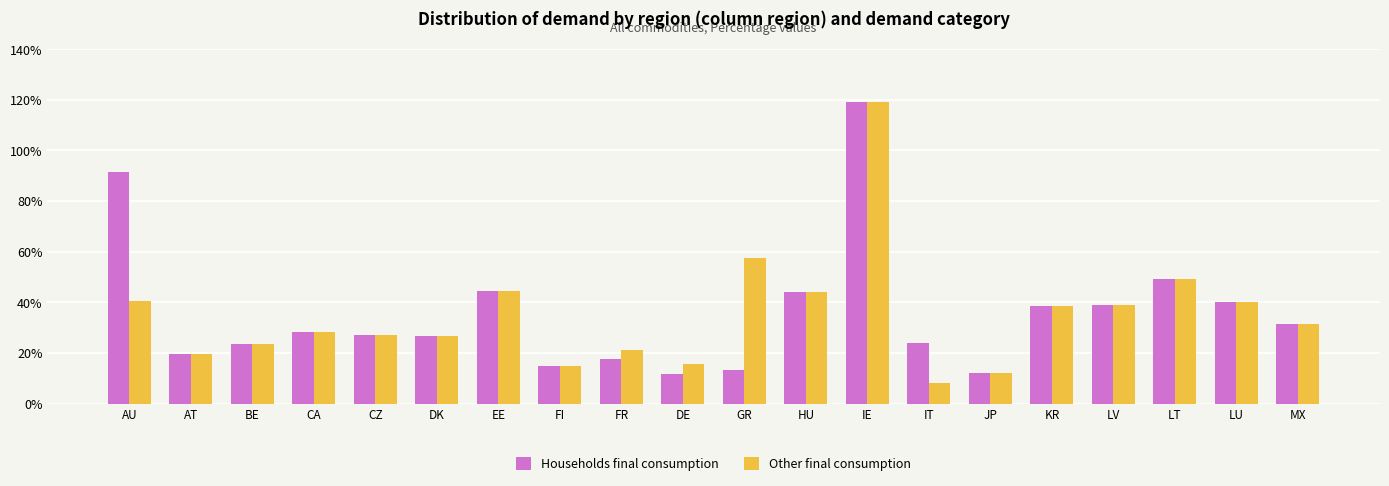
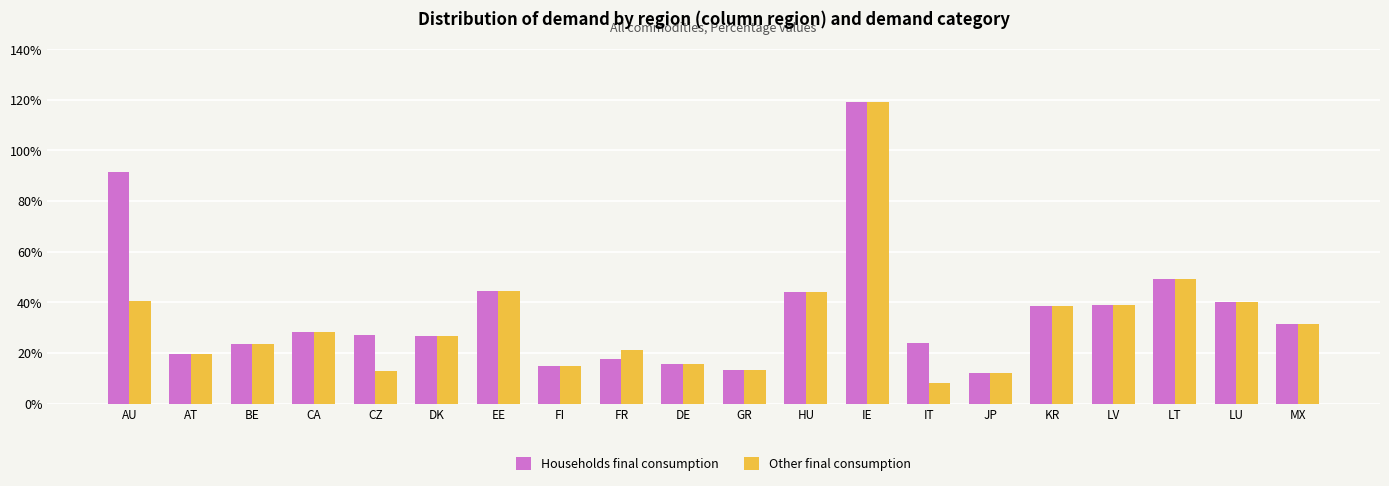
  {
    "Households final consumption": {
      "AU": "92%",
      "AT": "20%",
      "BE": "23%",
      "CA": "28%",
      "CZ": "27%",
      "DK": "27%",
      "EE": "44%",
      "FI": "15%",
      "FR": "17%",
-     "DE": "12%",
+     "DE": "16%",
      "GR": "13%",
      "HU": "44%",
      "IE": "119%",
      "IT": "24%",
      "JP": "12%",
      "KR": "39%",
      "LV": "39%",
      "LT": "49%",
      "LU": "40%",
      "MX": "31%"
    },
    "Other final consumption": {
      "AU": "41%",
      "AT": "20%",
      "BE": "23%",
      "CA": "28%",
-     "CZ": "27%",
+     "CZ": "13%",
      "DK": "27%",
      "EE": "44%",
      "FI": "15%",
      "FR": "21%",
      "DE": "16%",
-     "GR": "57%",
+     "GR": "13%",
      "HU": "44%",
      "IE": "119%",
      "IT": "8%",
      "JP": "12%",
      "KR": "39%",
      "LV": "39%",
      "LT": "49%",
      "LU": "40%",
      "MX": "31%"
    }
  }
